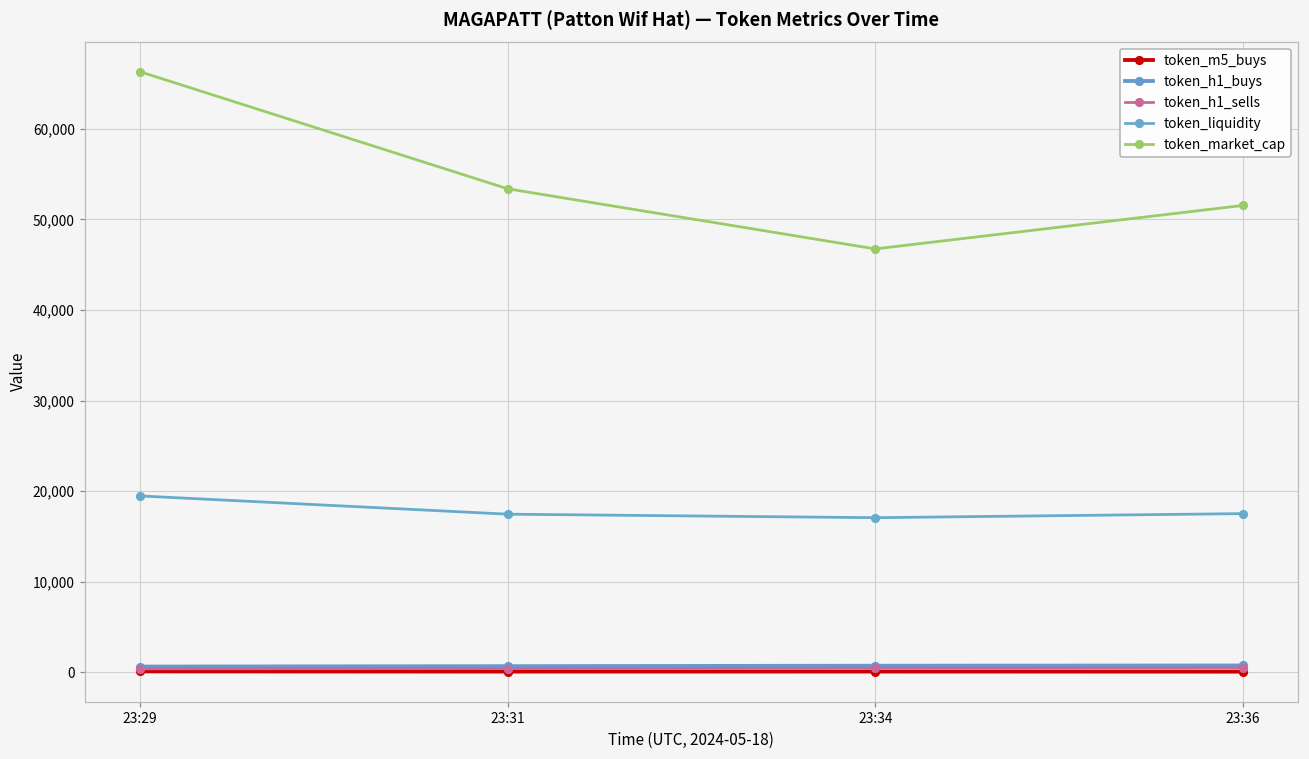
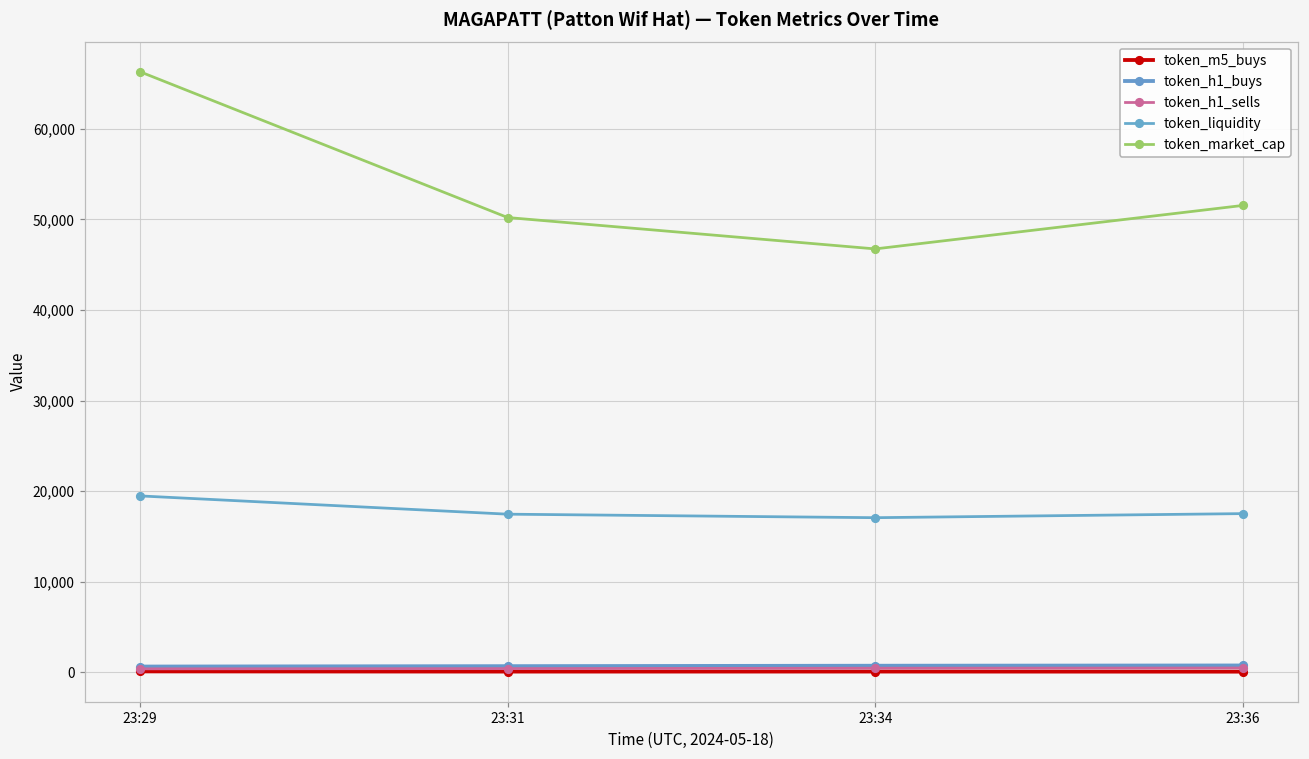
  {
    "token_m5_buys": {
      "23:31": "0",
      "23:34": "0",
      "23:36": "0"
    },
    "token_market_cap": {
      "23:29": "66,000",
-     "23:31": "53,000",
+     "23:31": "50,000",
      "23:34": "47,000",
      "23:36": "52,000"
    }
  }
